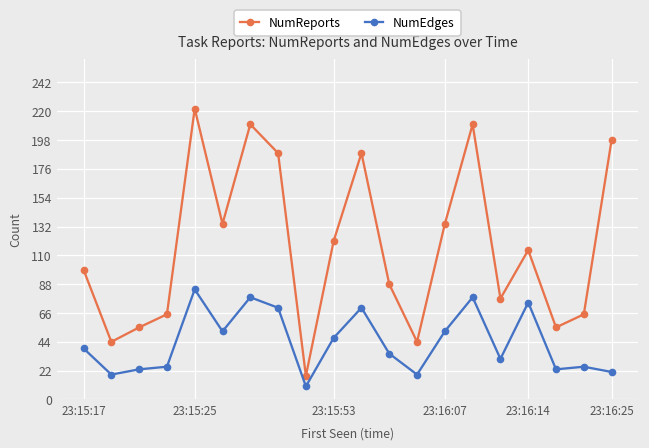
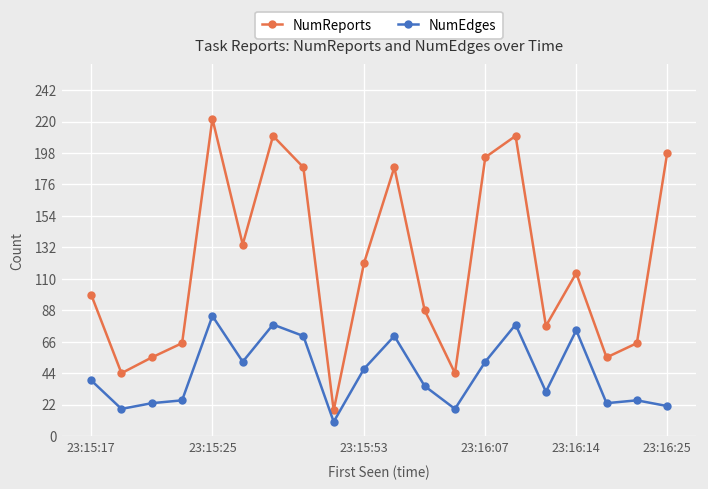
  {
    "NumReports": {
      "23:15:17": 99,
      "23:15:25": 222,
      "23:15:53": 121,
-     "23:16:07": 134,
+     "23:16:07": 195,
      "23:16:14": 114,
      "23:16:25": 198
    },
    "NumEdges": {
      "23:15:17": 39,
      "23:15:25": 84,
      "23:15:53": 47,
      "23:16:07": 52,
      "23:16:14": 74,
      "23:16:25": 21
    }
  }
